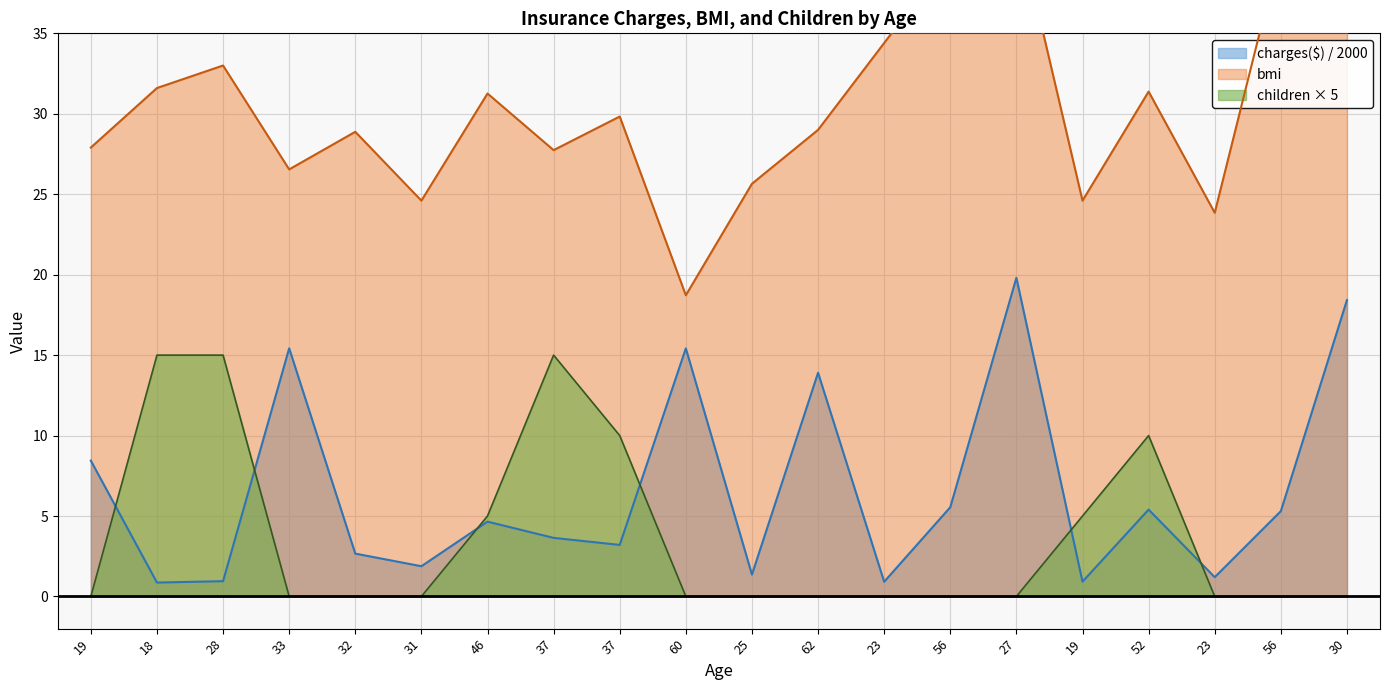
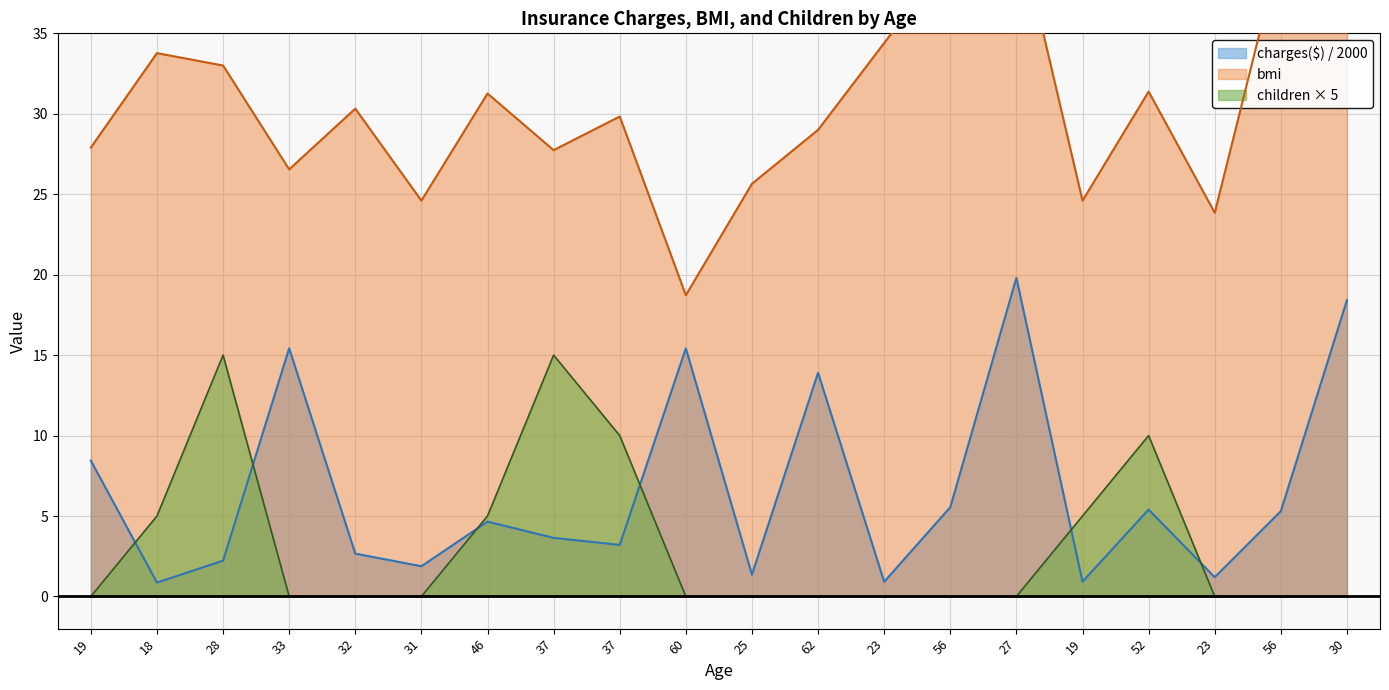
  {
    "charges($) / 2000": {
      "18": 0.9,
-     "28": 0.9,
+     "28": 2.2,
      "33": 15.4,
      "32": 2.7,
      "31": 1.9,
      "46": 4.6,
      "60": 15.4,
      "25": 1.4,
      "62": 13.9,
      "27": 19.8,
      "52": 5.4,
      "30": 18.4
    },
    "bmi": {
-     "18": 31.6,
+     "18": 33.8,
      "28": 33.0,
      "33": 26.5,
-     "32": 28.9,
+     "32": 30.3,
      "31": 24.6,
      "46": 31.3,
      "60": 18.7,
      "25": 25.7,
      "62": 29.0,
      "52": 31.4
    },
    "children × 5": {
-     "18": 15.0,
+     "18": 5.0,
      "28": 15.0,
      "33": 0.0,
      "32": 0.0,
      "31": 0.0,
      "46": 5.0,
      "60": 0.0,
      "25": 0.0,
      "62": 0.0,
      "27": 0.0,
      "52": 10.0,
      "30": 0.0
    }
  }
